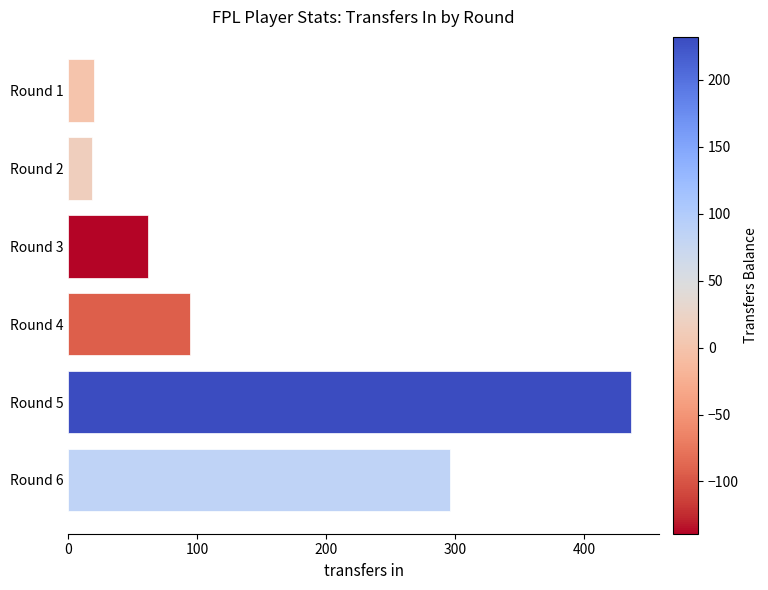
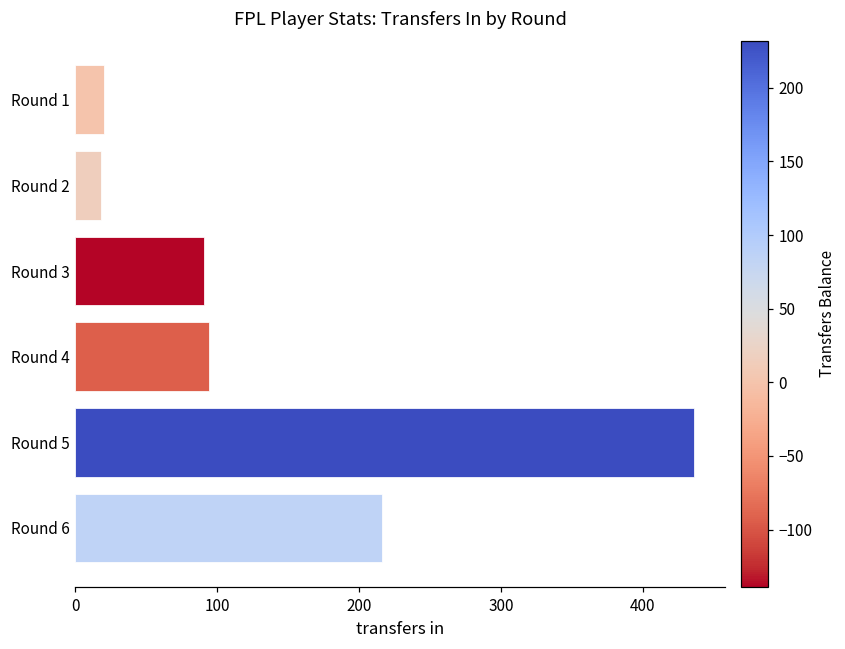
  {
    "Round 1": 20,
    "Round 2": 18,
-   "Round 3": 62,
+   "Round 3": 91,
    "Round 4": 94,
    "Round 5": 436,
-   "Round 6": 296
+   "Round 6": 216
  }
